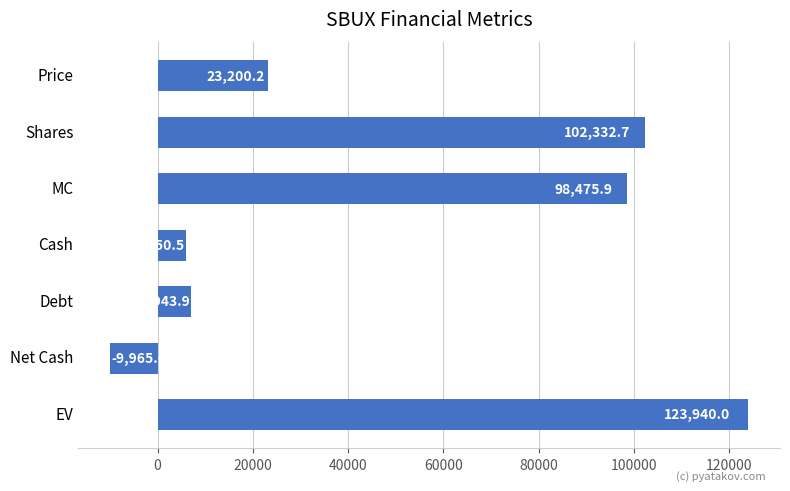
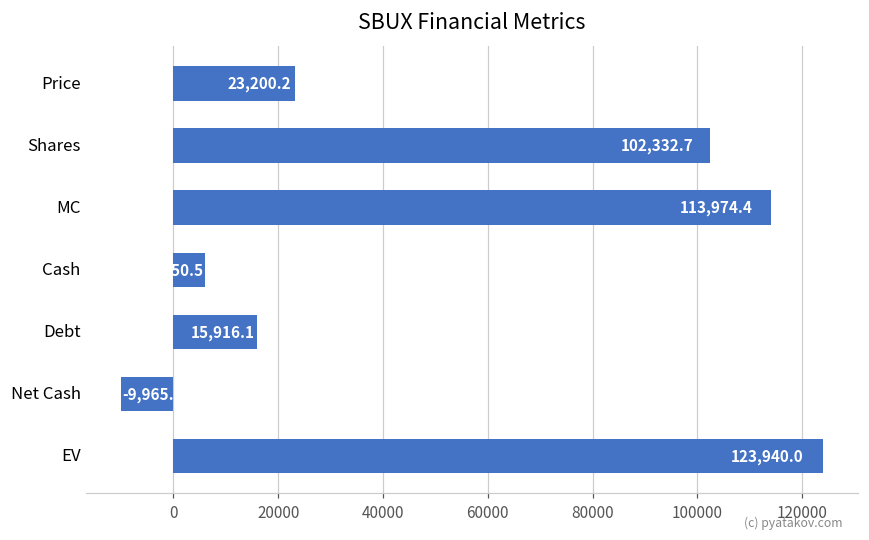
  {
    "Price": "23,200.2",
    "Shares": "102,332.7",
-   "MC": "98,475.9",
-   "Debt": "6,943.9",
+   "MC": "113,974.4",
+   "Debt": "15,916.1",
    "Net Cash": "-9,965.6",
    "EV": "123,940.0"
  }
